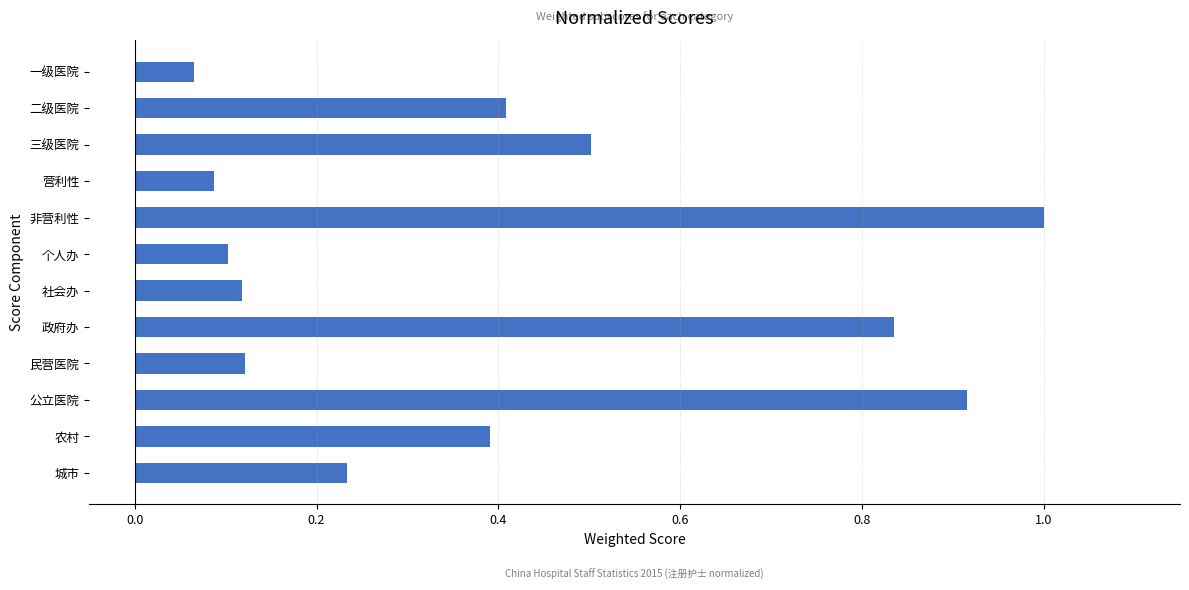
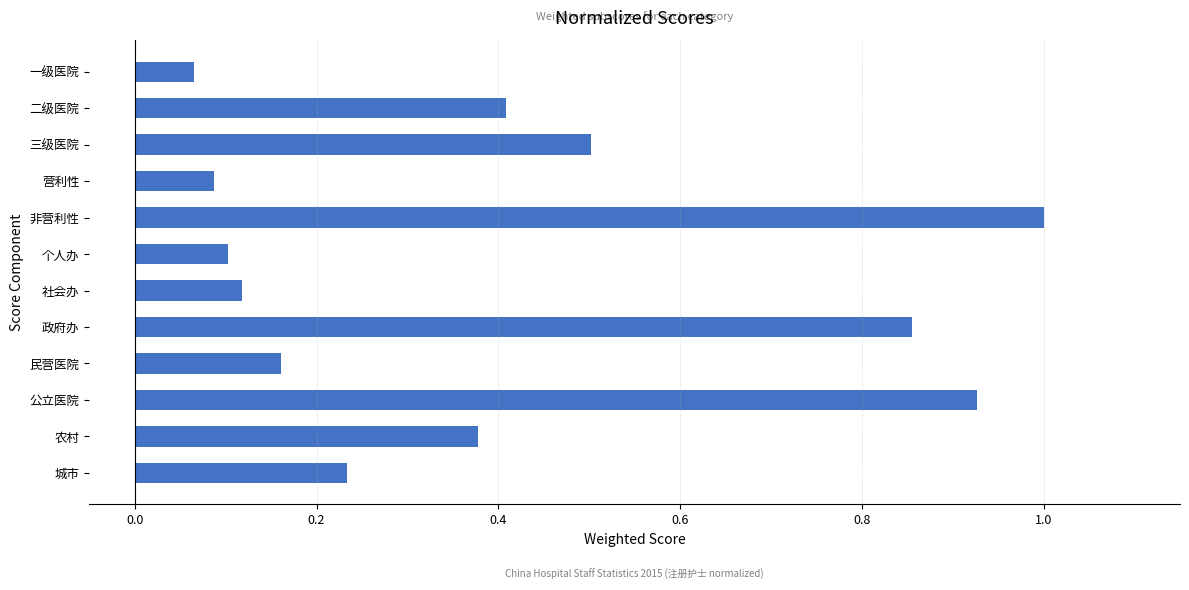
  {
    "一级医院": 0.07,
    "二级医院": 0.41,
    "三级医院": 0.50,
    "营利性": 0.09,
    "非营利性": 1.00,
    "个人办": 0.10,
    "社会办": 0.12,
-   "政府办": 0.84,
-   "民营医院": 0.12,
-   "公立医院": 0.92,
-   "农村": 0.39,
+   "政府办": 0.85,
+   "民营医院": 0.16,
+   "公立医院": 0.93,
+   "农村": 0.38,
    "城市": 0.23
  }
